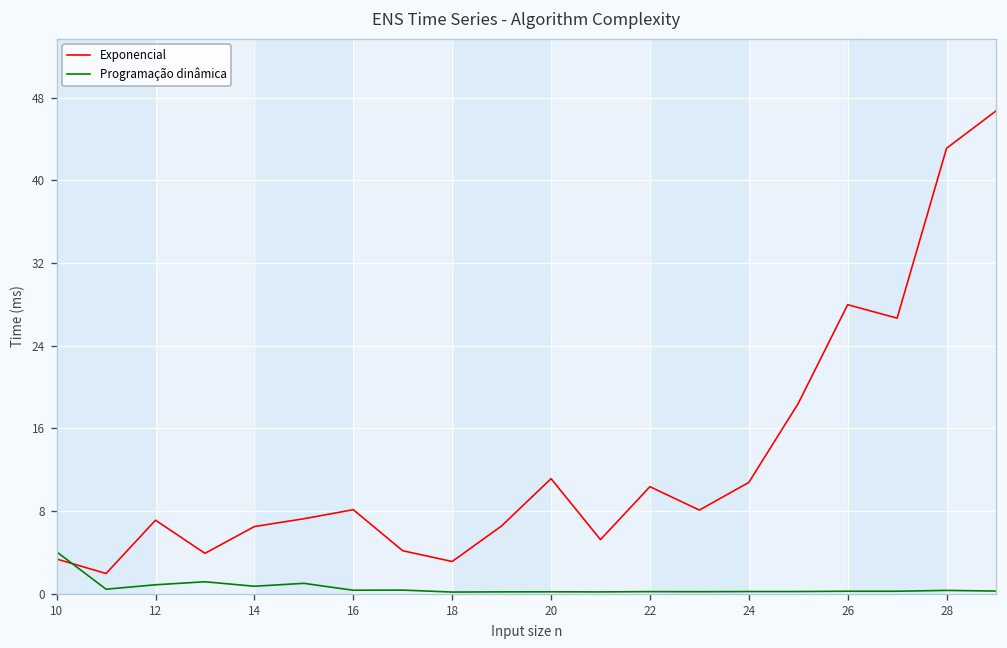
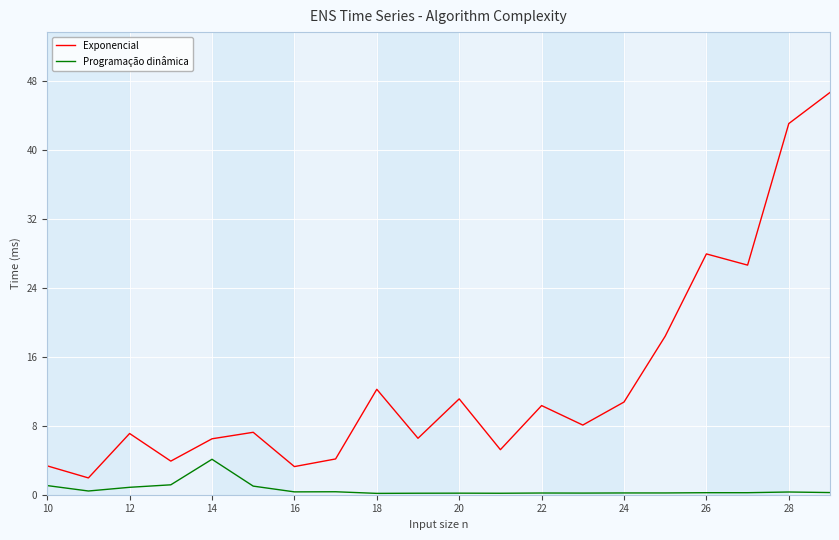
  {
    "Exponencial": {
      "10": 3,
      "12": 7,
      "14": 6,
-     "16": 8,
-     "18": 3,
+     "16": 3,
+     "18": 12,
      "20": 11,
      "22": 10,
      "24": 11,
      "26": 28,
      "28": 43
    },
    "Programação dinâmica": {
-     "10": 4,
+     "10": 1,
      "12": 1,
-     "14": 1,
+     "14": 4,
      "16": 0,
      "18": 0,
      "20": 0,
      "22": 0,
      "24": 0,
      "26": 0,
      "28": 0
    }
  }
